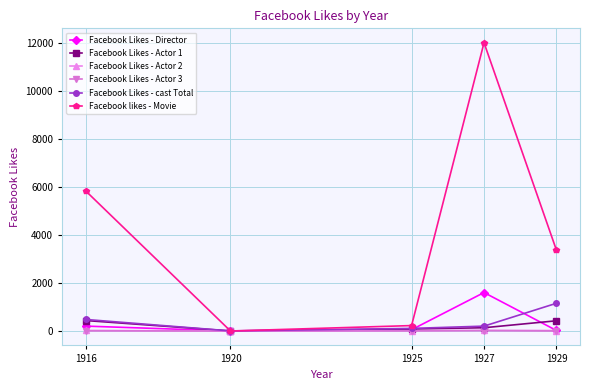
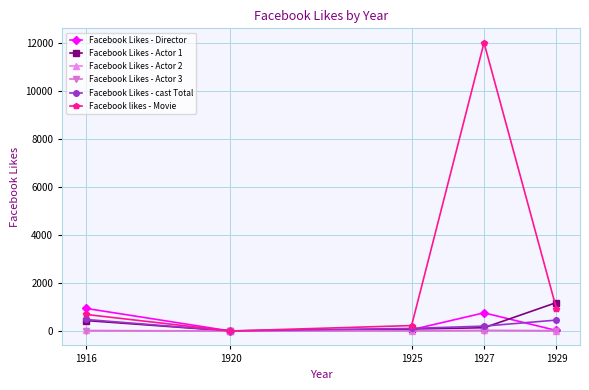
  {
    "Facebook Likes - Director": {
-     "1916": 200,
-     "1927": 1600
+     "1916": 900,
+     "1927": 800
    },
    "Facebook Likes - Actor 1": {
-     "1929": 400
+     "1929": 1200
    },
    "Facebook Likes - cast Total": {
-     "1929": 1200
+     "1929": 500
    },
    "Facebook likes - Movie": {
-     "1916": 5800,
+     "1916": 700,
      "1925": 200,
      "1927": 12000,
-     "1929": 3400
+     "1929": 900
    }
  }
